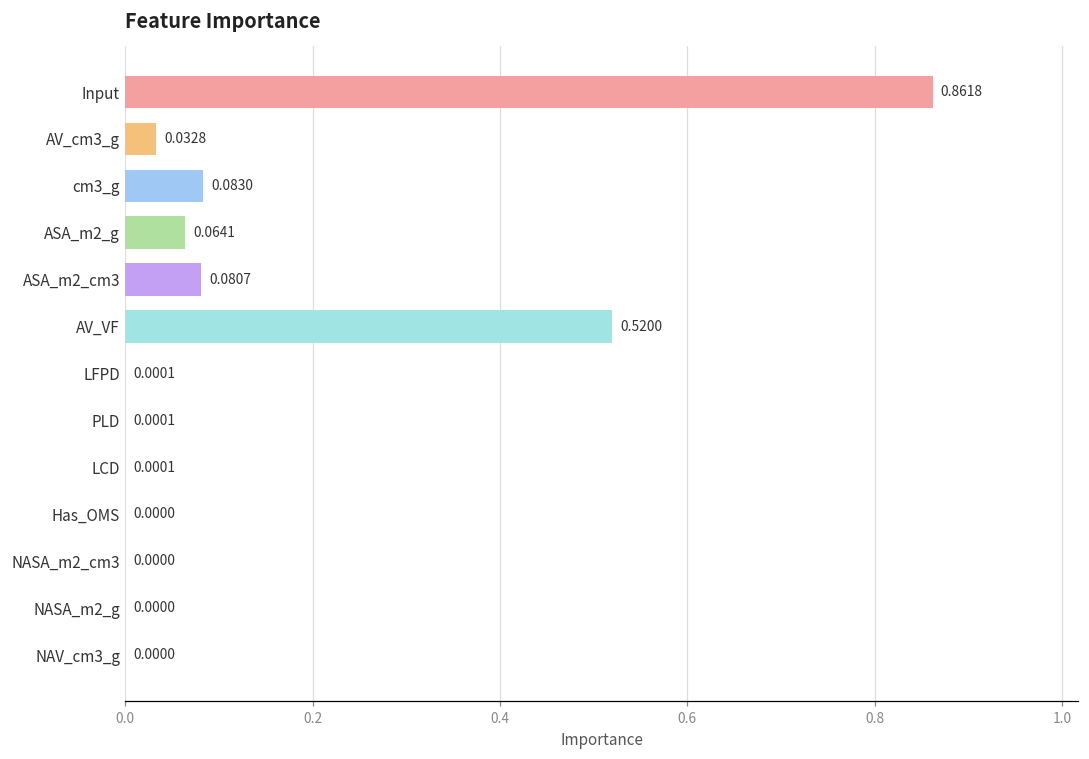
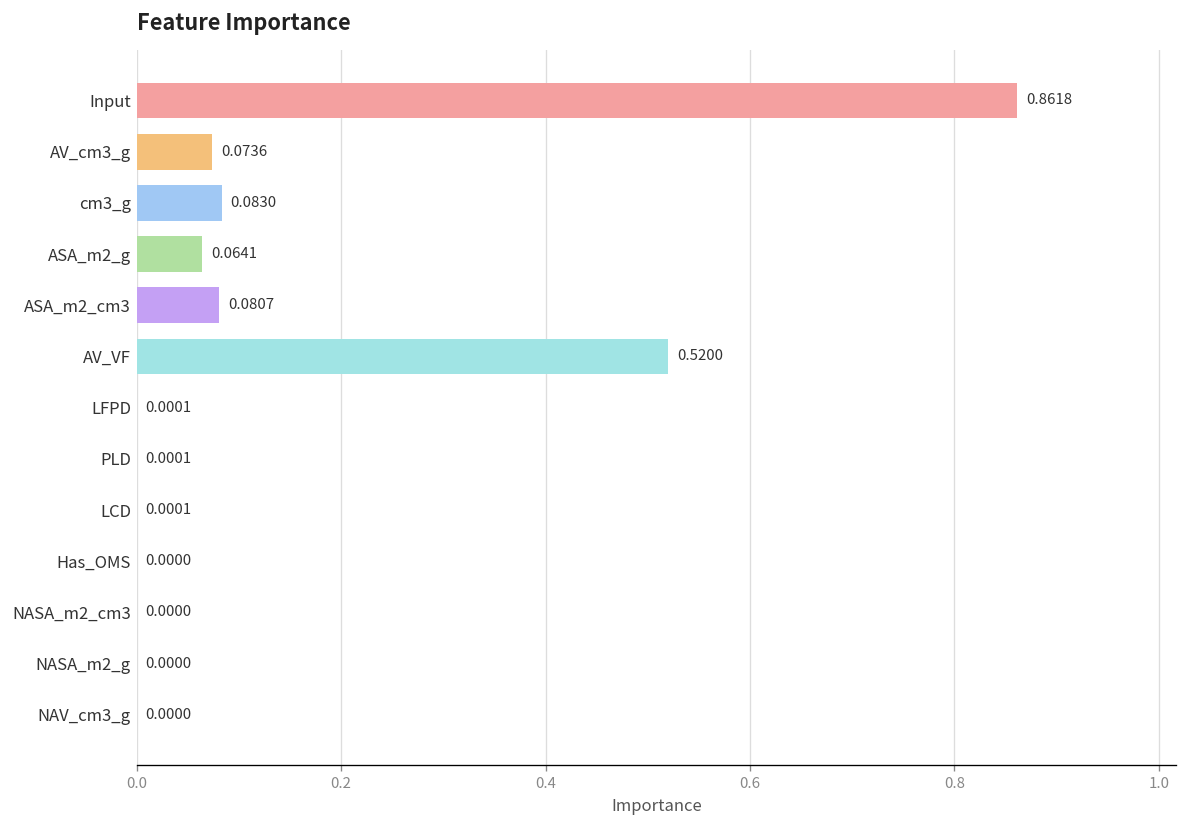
  {
    "Input": 0.8618,
-   "AV_cm3_g": 0.0328,
+   "AV_cm3_g": 0.0736,
    "cm3_g": 0.0830,
    "ASA_m2_g": 0.0641,
    "ASA_m2_cm3": 0.0807,
    "AV_VF": 0.5200,
    "LFPD": 0.0001,
    "PLD": 0.0001,
    "LCD": 0.0001,
    "Has_OMS": 0.0000,
    "NASA_m2_cm3": 0.0000,
    "NASA_m2_g": 0.0000,
    "NAV_cm3_g": 0.0000
  }
